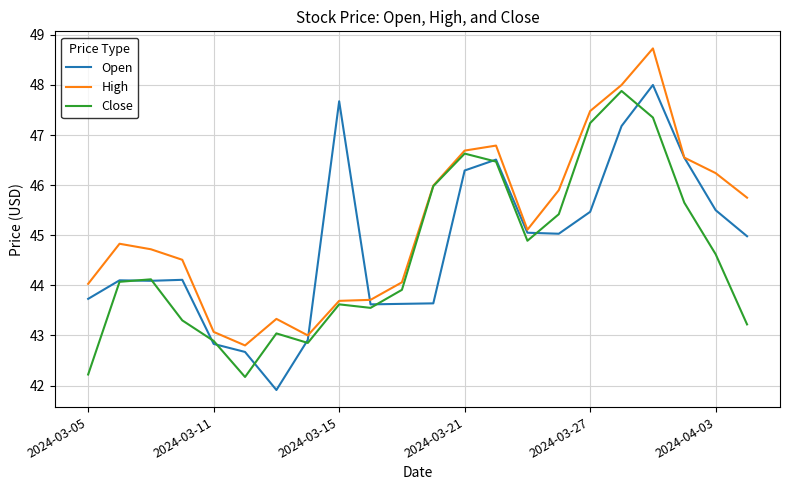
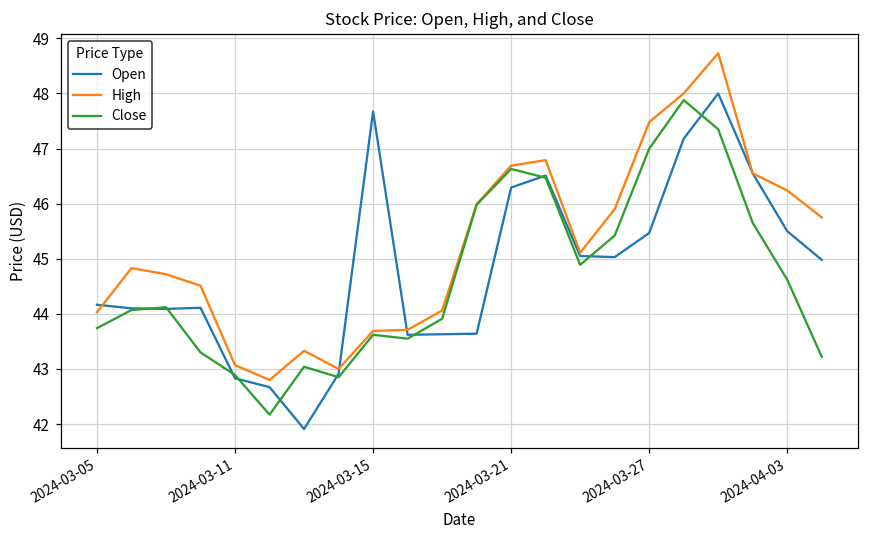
  {
    "Open": {
-     "2024-03-05": 43.7,
+     "2024-03-05": 44.2,
      "2024-03-11": 42.8,
      "2024-03-15": 47.7,
      "2024-03-21": 46.3,
      "2024-03-27": 45.5,
      "2024-04-03": 45.5
    },
    "High": {
      "2024-03-05": 44.0,
      "2024-03-11": 43.1,
      "2024-03-15": 43.7,
      "2024-03-21": 46.7,
      "2024-03-27": 47.5,
      "2024-04-03": 46.2
    },
    "Close": {
-     "2024-03-05": 42.2,
+     "2024-03-05": 43.7,
      "2024-03-11": 42.9,
      "2024-03-15": 43.6,
      "2024-03-21": 46.6,
-     "2024-03-27": 47.2,
+     "2024-03-27": 47.0,
      "2024-04-03": 44.6
    }
  }
